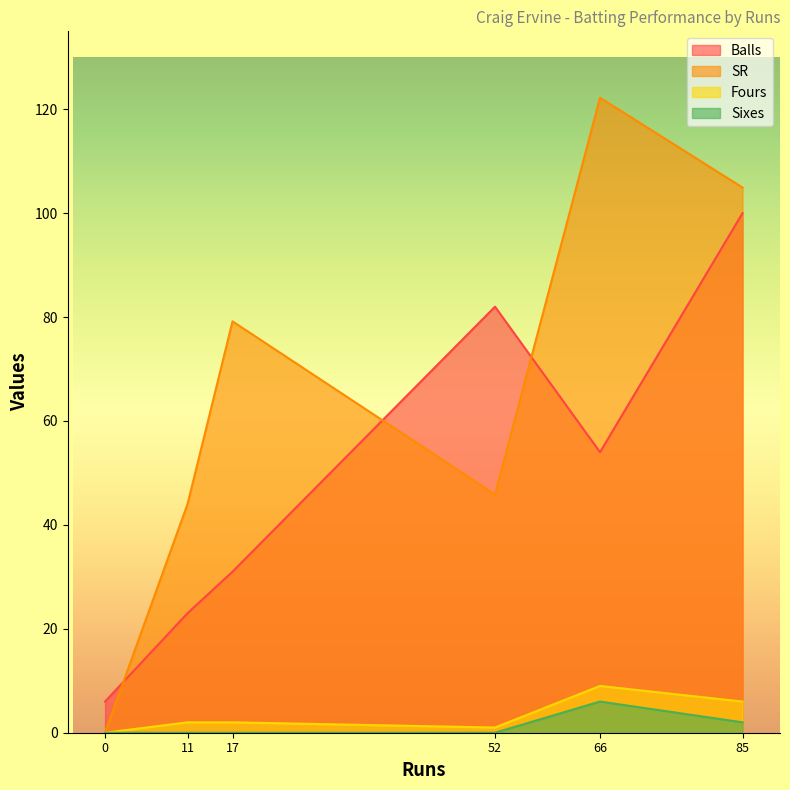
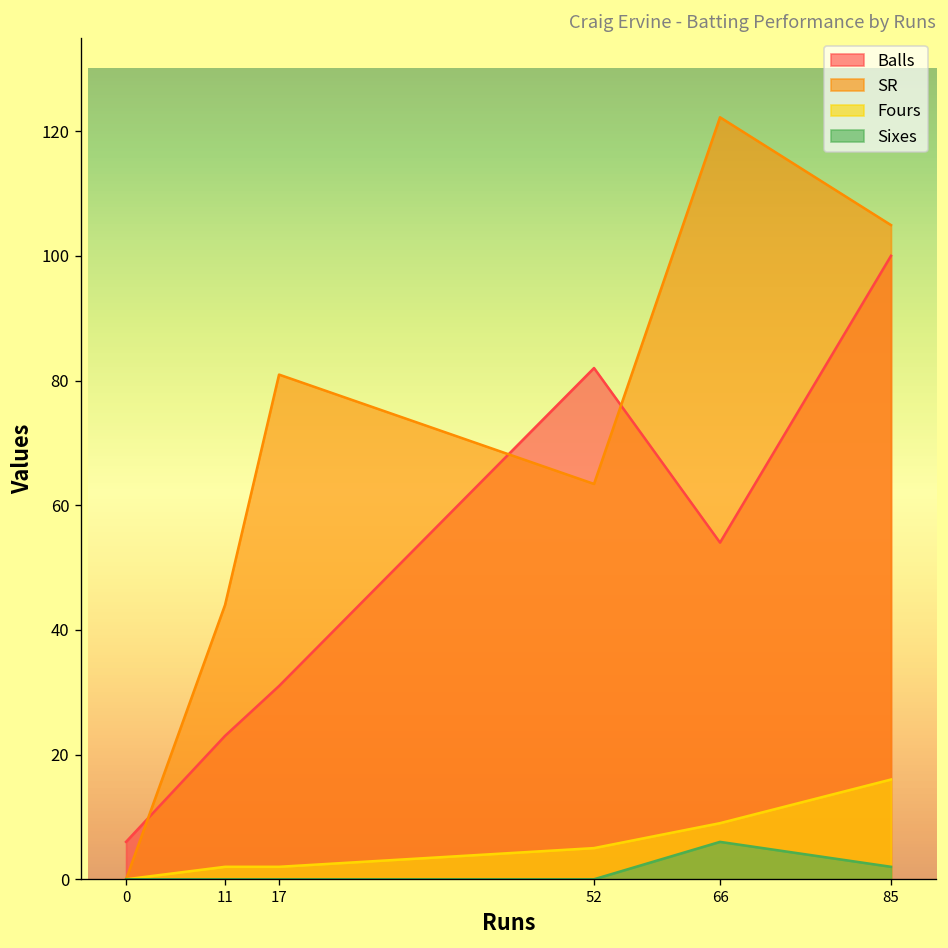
  {
    "Balls": {
      "0": 6,
      "11": 23,
      "17": 31,
      "52": 82,
      "66": 54,
      "85": 100
    },
    "SR": {
      "11": 44,
-     "17": 79,
-     "52": 46,
+     "17": 81,
+     "52": 63,
      "66": 122,
      "85": 105
    },
    "Fours": {
      "11": 2,
      "17": 2,
-     "52": 1,
+     "52": 5,
      "66": 9,
-     "85": 6
+     "85": 16
    },
    "Sixes": {
      "11": 0,
      "17": 0,
      "52": 0,
      "66": 6,
      "85": 2
    }
  }
